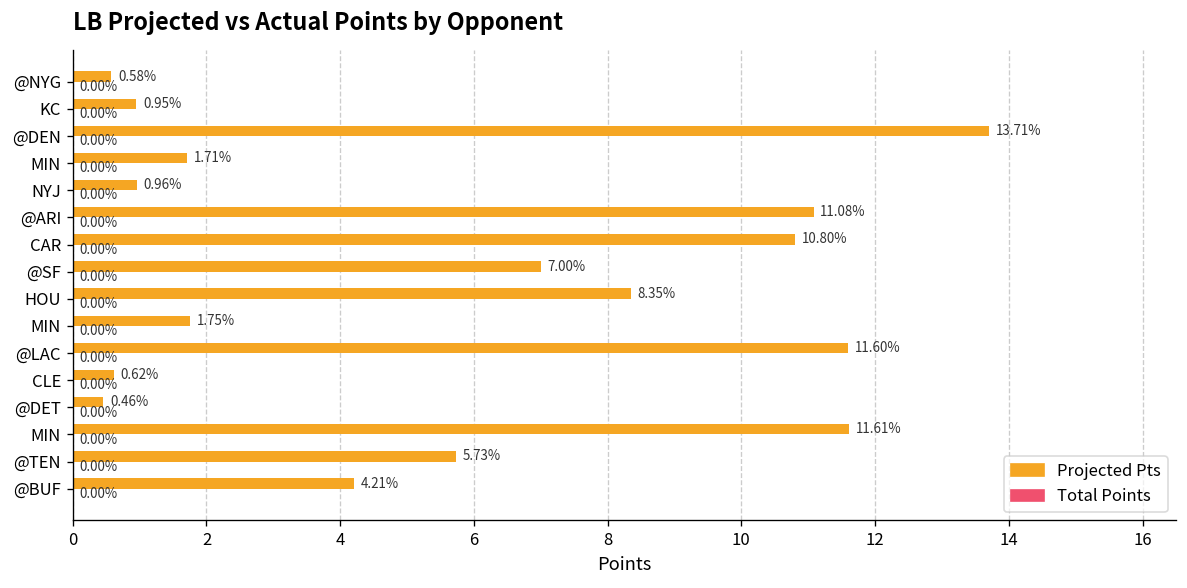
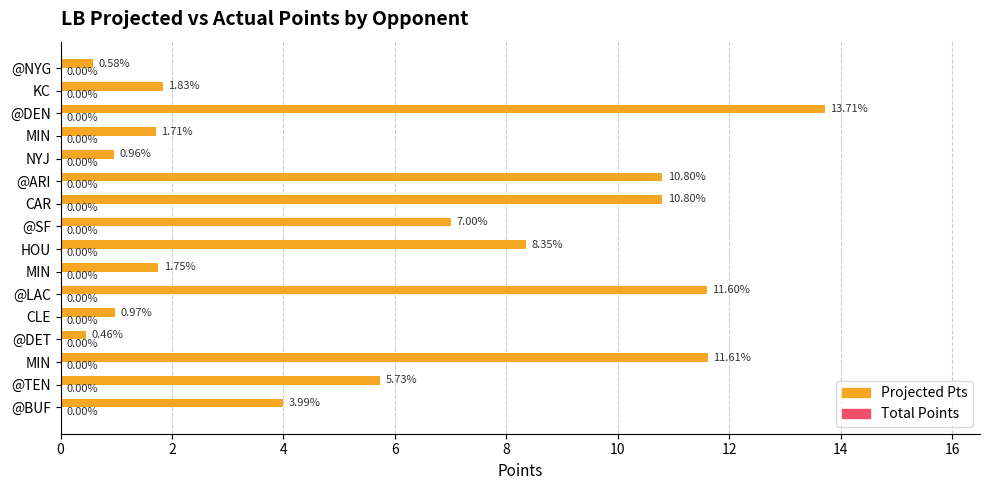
  {
    "Projected Pts": {
      "@NYG": "0.58%",
-     "KC": "0.95%",
+     "KC": "1.83%",
      "@DEN": "13.71%",
      "NYJ": "0.96%",
-     "@ARI": "11.08%",
+     "@ARI": "10.80%",
      "CAR": "10.80%",
      "@SF": "7.00%",
      "HOU": "8.35%",
      "@LAC": "11.60%",
-     "CLE": "0.62%",
+     "CLE": "0.97%",
      "@DET": "0.46%",
      "@TEN": "5.73%",
-     "@BUF": "4.21%"
+     "@BUF": "3.99%"
    },
    "Total Points": {
      "@NYG": "0.00%",
      "KC": "0.00%",
      "@DEN": "0.00%",
      "NYJ": "0.00%",
      "@ARI": "0.00%",
      "CAR": "0.00%",
      "@SF": "0.00%",
      "HOU": "0.00%",
      "@LAC": "0.00%",
      "CLE": "0.00%",
      "@DET": "0.00%",
      "@TEN": "0.00%",
      "@BUF": "0.00%"
    }
  }
